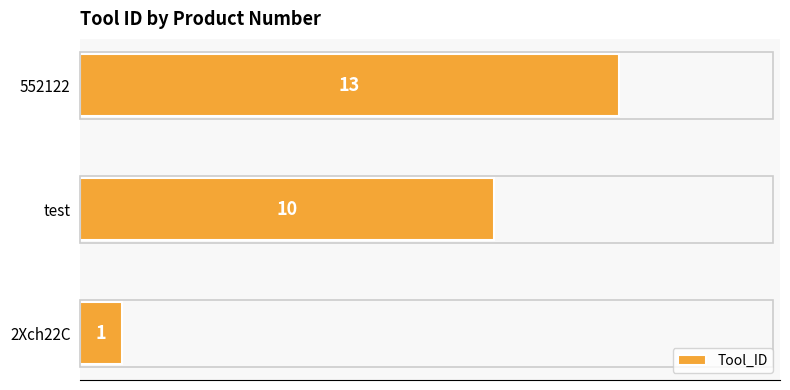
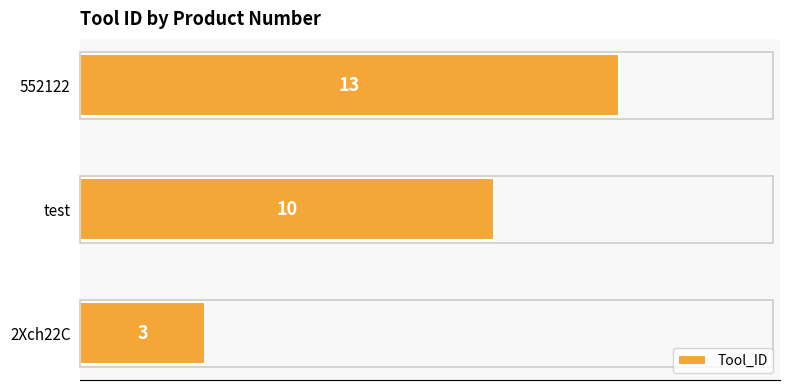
  {
    "552122": 13,
    "test": 10,
-   "2Xch22C": 1
+   "2Xch22C": 3
  }
